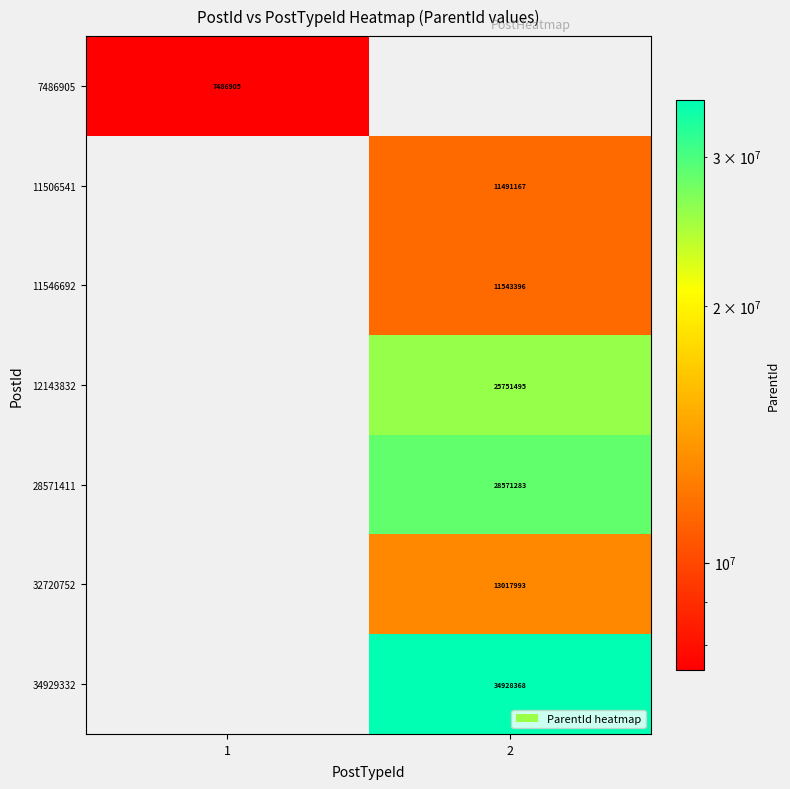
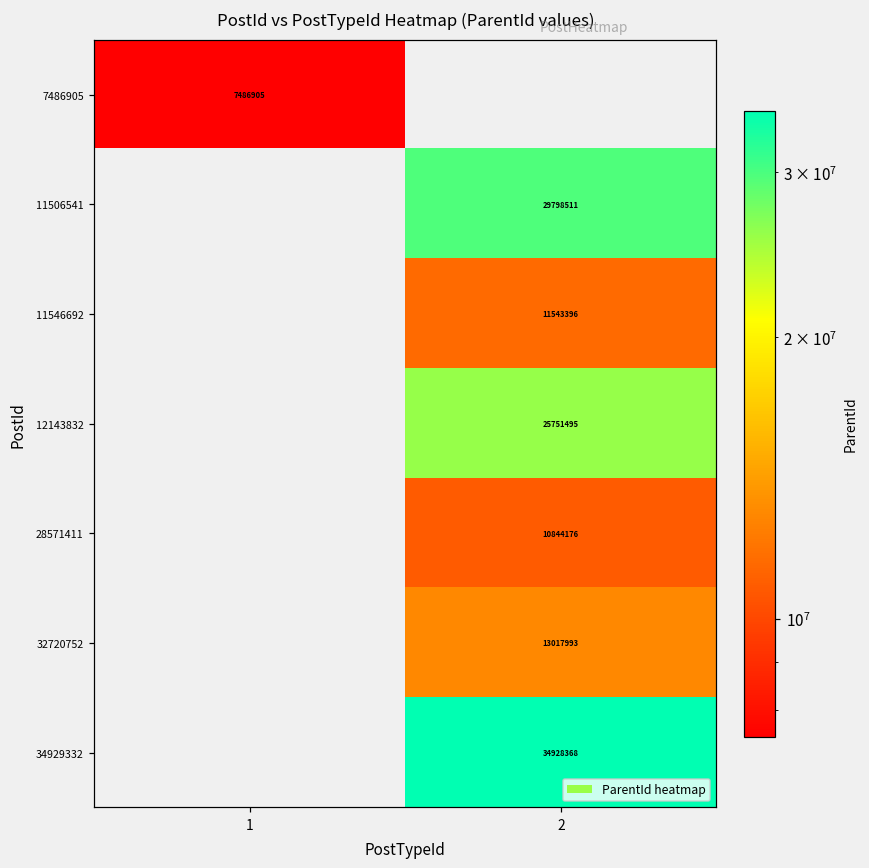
  {
    "7486905": {
      "1": 7486905
    },
    "11506541": {
-     "2": 11491167
+     "2": 29798511
    },
    "11546692": {
      "2": 11543396
    },
    "12143832": {
      "2": 25751495
    },
    "28571411": {
-     "2": 28571283
+     "2": 10844176
    },
    "32720752": {
      "2": 13017993
    },
    "34929332": {
      "2": 34928368
    }
  }
